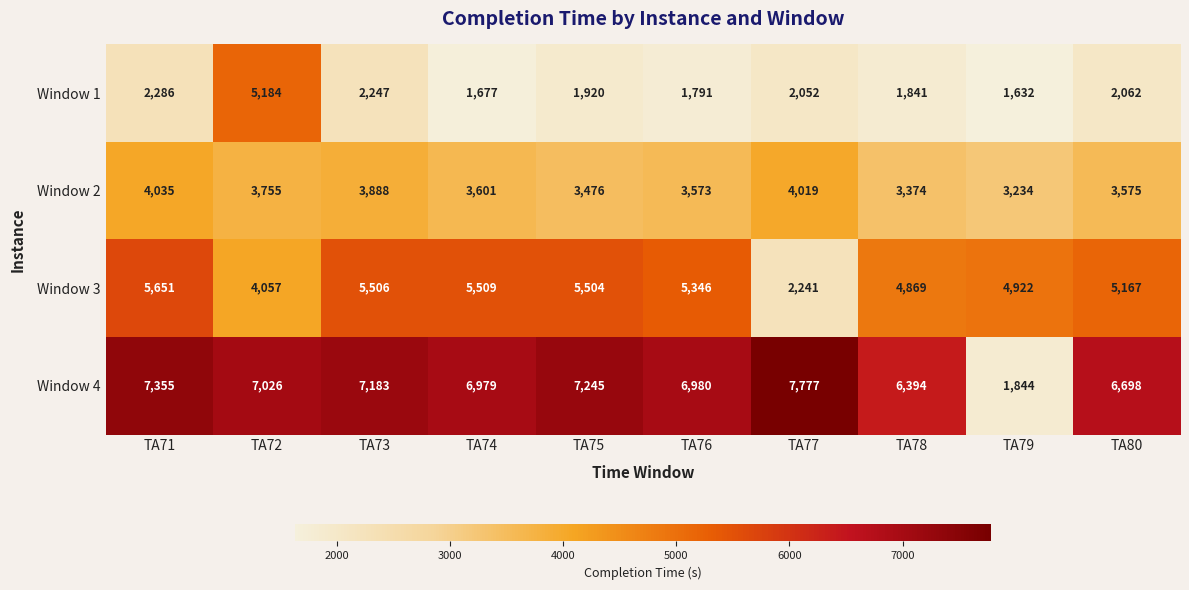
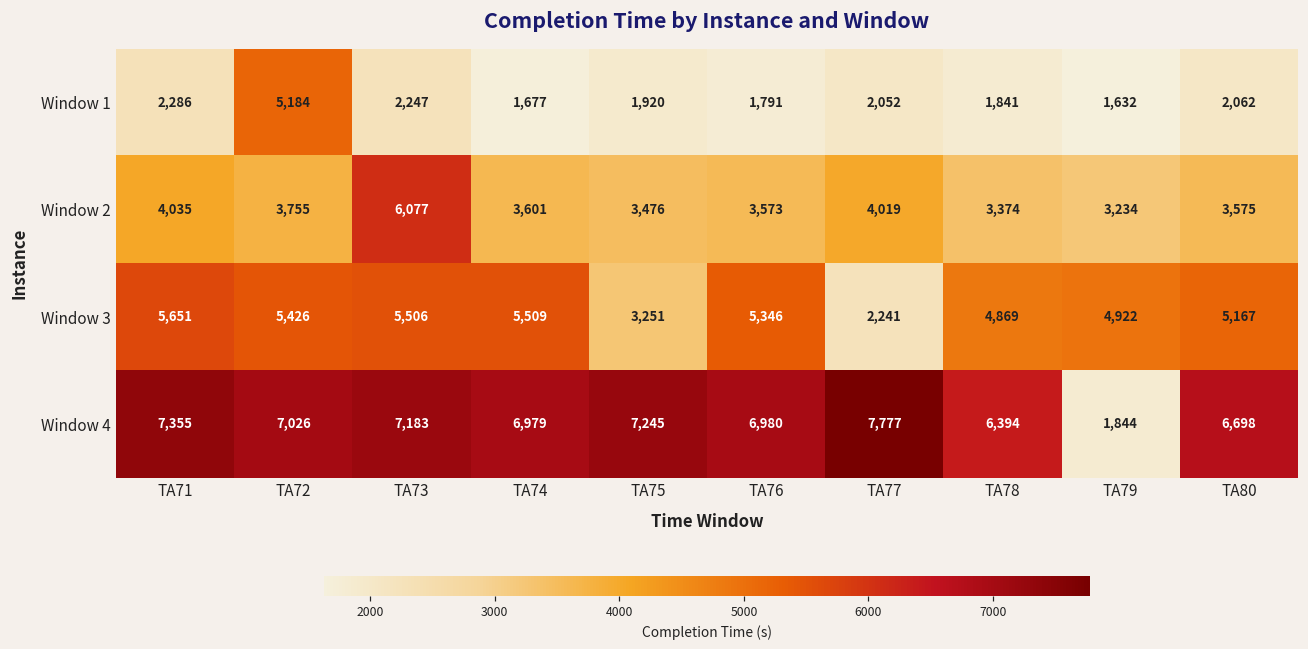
  {
    "Window 1": {
      "TA71": "2,286",
      "TA72": "5,184",
      "TA73": "2,247",
      "TA74": "1,677",
      "TA75": "1,920",
      "TA76": "1,791",
      "TA77": "2,052",
      "TA78": "1,841",
      "TA79": "1,632",
      "TA80": "2,062"
    },
    "Window 2": {
      "TA71": "4,035",
      "TA72": "3,755",
-     "TA73": "3,888",
+     "TA73": "6,077",
      "TA74": "3,601",
      "TA75": "3,476",
      "TA76": "3,573",
      "TA77": "4,019",
      "TA78": "3,374",
      "TA79": "3,234",
      "TA80": "3,575"
    },
    "Window 3": {
      "TA71": "5,651",
-     "TA72": "4,057",
+     "TA72": "5,426",
      "TA73": "5,506",
      "TA74": "5,509",
-     "TA75": "5,504",
+     "TA75": "3,251",
      "TA76": "5,346",
      "TA77": "2,241",
      "TA78": "4,869",
      "TA79": "4,922",
      "TA80": "5,167"
    },
    "Window 4": {
      "TA71": "7,355",
      "TA72": "7,026",
      "TA73": "7,183",
      "TA74": "6,979",
      "TA75": "7,245",
      "TA76": "6,980",
      "TA77": "7,777",
      "TA78": "6,394",
      "TA79": "1,844",
      "TA80": "6,698"
    }
  }
